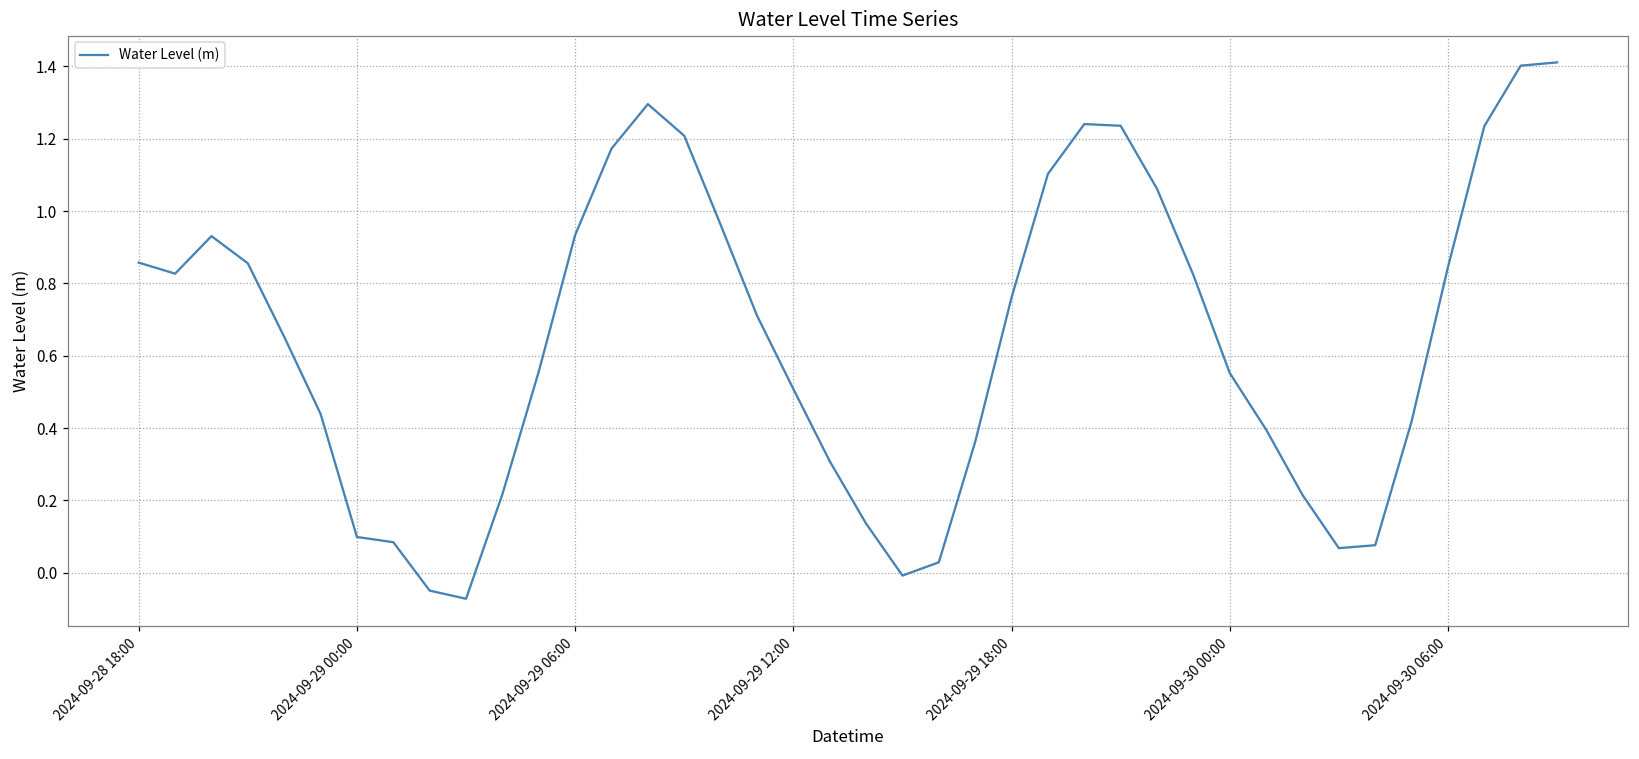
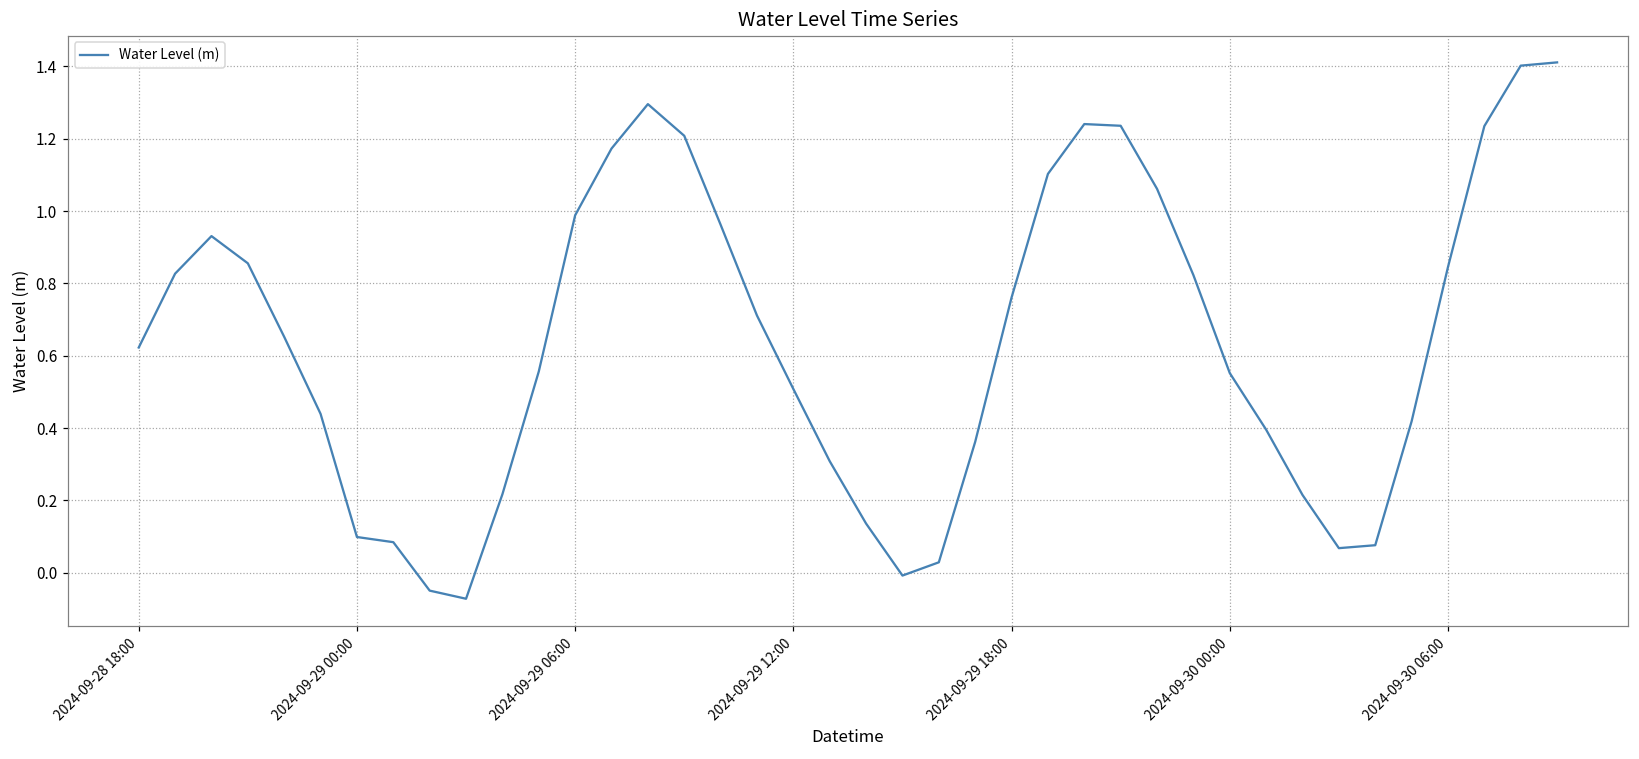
  {
-   "2024-09-28 18:00": 0.86,
+   "2024-09-28 18:00": 0.62,
    "2024-09-29 00:00": 0.10,
-   "2024-09-29 06:00": 0.93,
+   "2024-09-29 06:00": 0.99,
    "2024-09-29 12:00": 0.51,
    "2024-09-29 18:00": 0.76,
    "2024-09-30 00:00": 0.55,
    "2024-09-30 06:00": 0.85
  }
